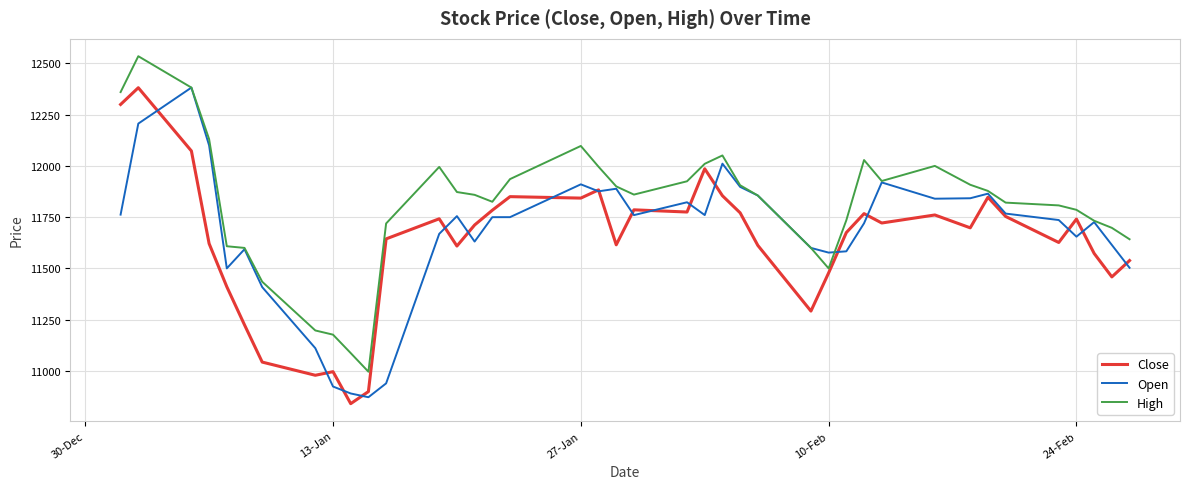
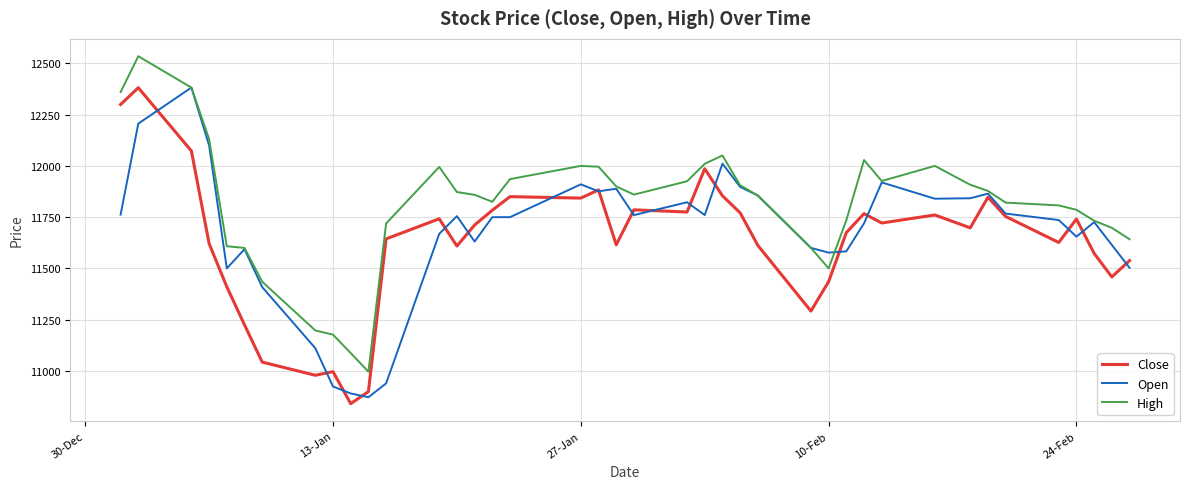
  {
    "Close": {
      "13-Jan": 11000,
      "27-Jan": 11840,
-     "10-Feb": 11480,
+     "10-Feb": 11440,
      "24-Feb": 11740
    },
    "Open": {
      "13-Jan": 10920,
      "27-Jan": 11910,
      "10-Feb": 11580,
      "24-Feb": 11650
    },
    "High": {
      "13-Jan": 11180,
-     "27-Jan": 12100,
+     "27-Jan": 12000,
      "10-Feb": 11500,
      "24-Feb": 11790
    }
  }
